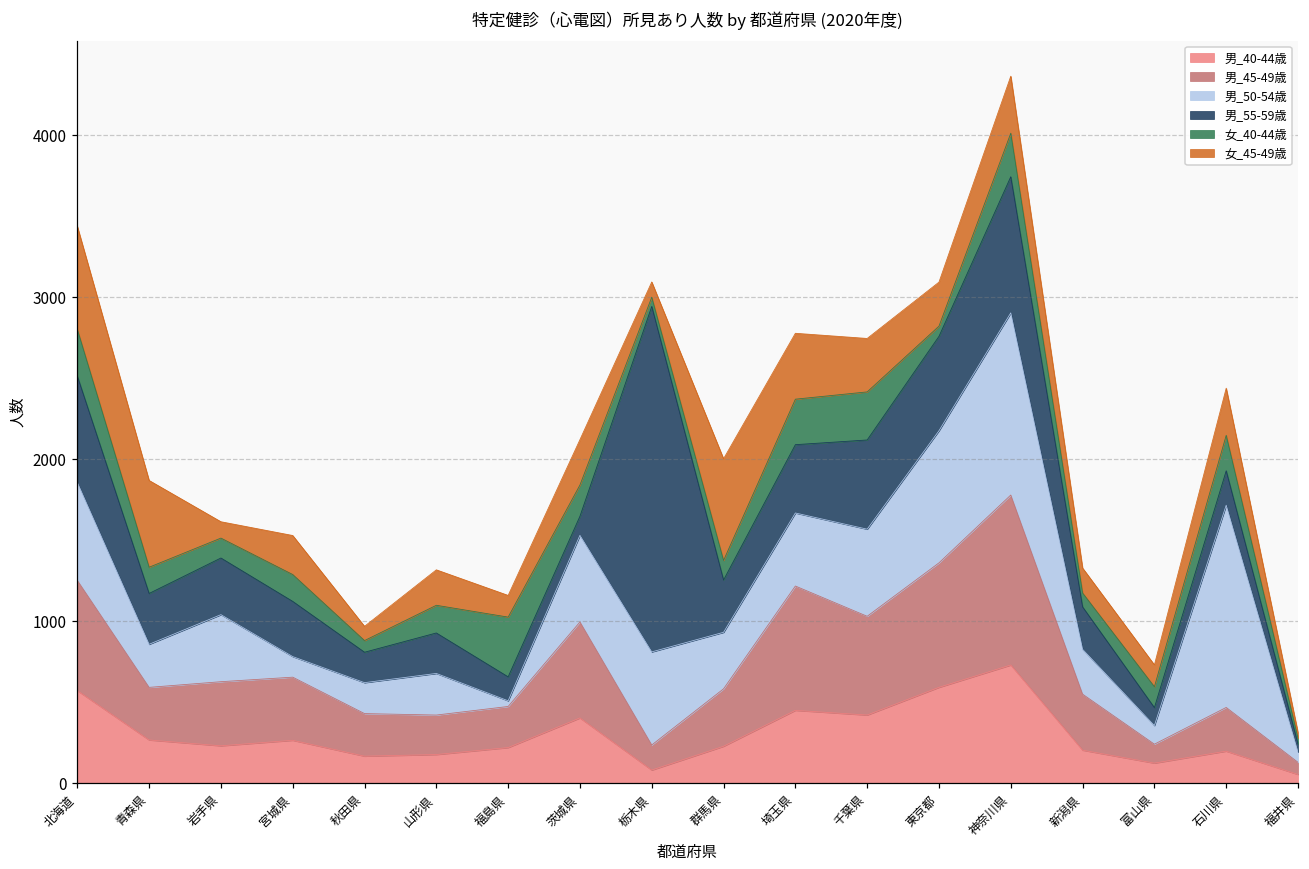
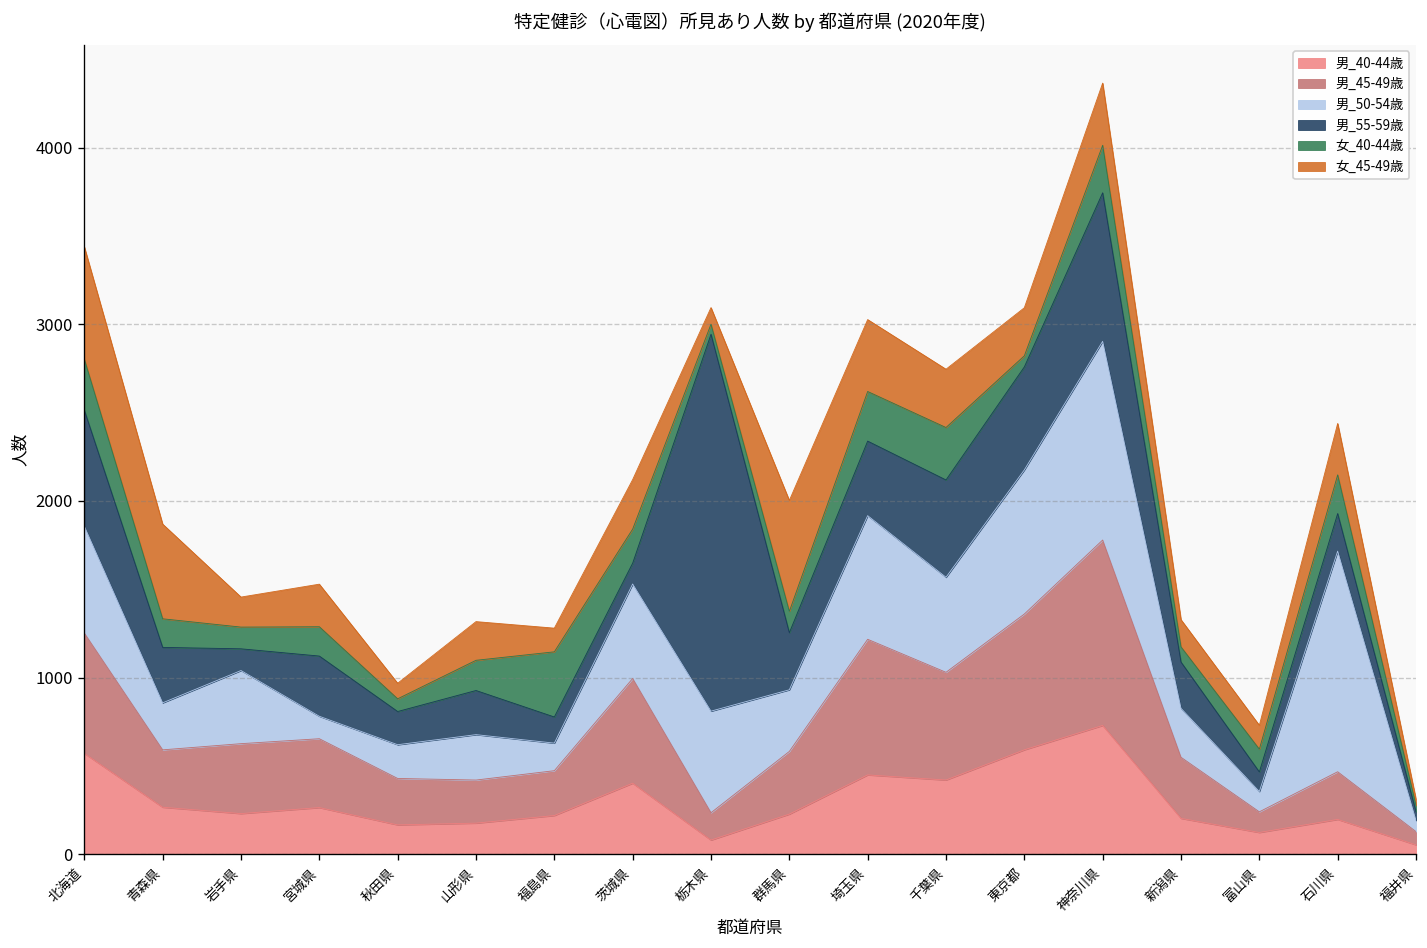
  {
    "男_50-54歳": {
      "北海道": 610,
      "青森県": 270,
      "岩手県": 410,
      "宮城県": 130,
      "秋田県": 190,
      "山形県": 260,
-     "福島県": 40,
+     "福島県": 160,
      "茨城県": 540,
      "栃木県": 580,
      "群馬県": 350,
-     "埼玉県": 450,
+     "埼玉県": 700,
      "千葉県": 540,
      "東京都": 820,
      "神奈川県": 1130,
      "新潟県": 280,
      "富山県": 120,
      "石川県": 1250,
      "福井県": 60
    },
    "男_55-59歳": {
      "北海道": 660,
      "青森県": 310,
-     "岩手県": 350,
+     "岩手県": 120,
      "宮城県": 340,
      "秋田県": 190,
      "山形県": 250,
      "福島県": 150,
      "茨城県": 120,
      "栃木県": 2130,
      "群馬県": 320,
      "埼玉県": 420,
      "千葉県": 550,
      "東京都": 580,
      "神奈川県": 840,
      "新潟県": 260,
      "富山県": 110,
      "石川県": 210,
      "福井県": 50
    },
    "女_40-44歳": {
      "北海道": 290,
      "青森県": 160,
      "岩手県": 120,
      "宮城県": 170,
      "秋田県": 70,
      "山形県": 170,
      "福島県": 370,
      "茨城県": 190,
      "栃木県": 60,
      "群馬県": 120,
      "埼玉県": 280,
      "千葉県": 300,
      "東京都": 60,
      "神奈川県": 270,
      "新潟県": 90,
      "富山県": 130,
      "石川県": 220,
      "福井県": 40
    },
    "女_45-49歳": {
      "北海道": 640,
      "青森県": 540,
-     "岩手県": 100,
+     "岩手県": 170,
      "宮城県": 240,
      "秋田県": 90,
      "山形県": 220,
      "福島県": 130,
      "茨城県": 280,
      "栃木県": 90,
      "群馬県": 630,
      "埼玉県": 410,
      "千葉県": 330,
      "東京都": 270,
      "神奈川県": 350,
      "新潟県": 150,
      "富山県": 140,
      "石川県": 290,
      "福井県": 40
    }
  }
